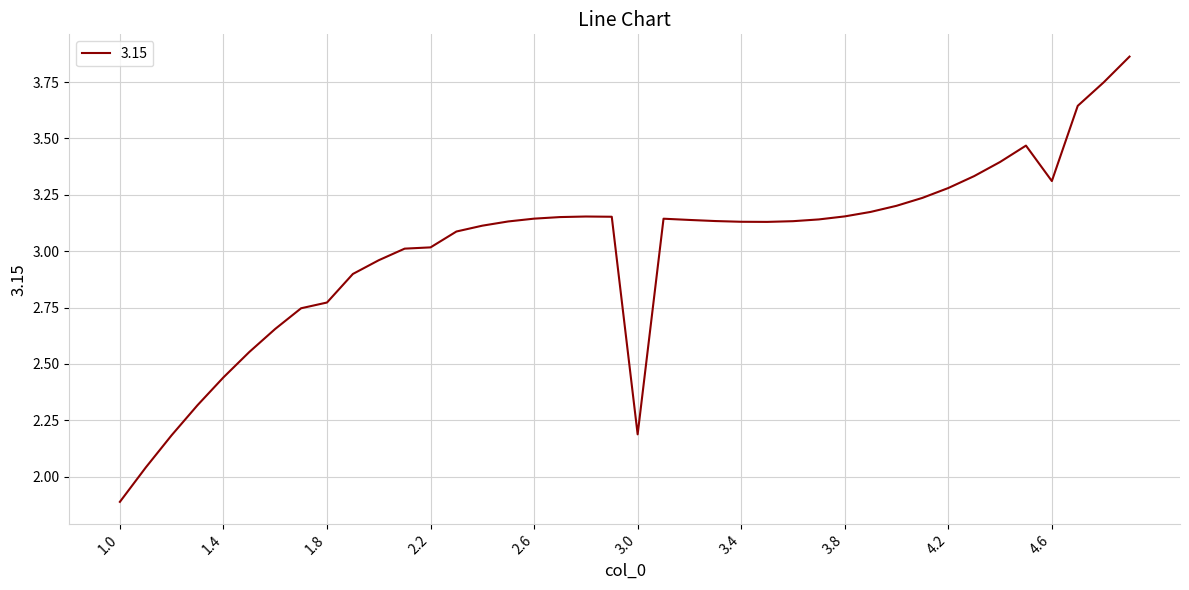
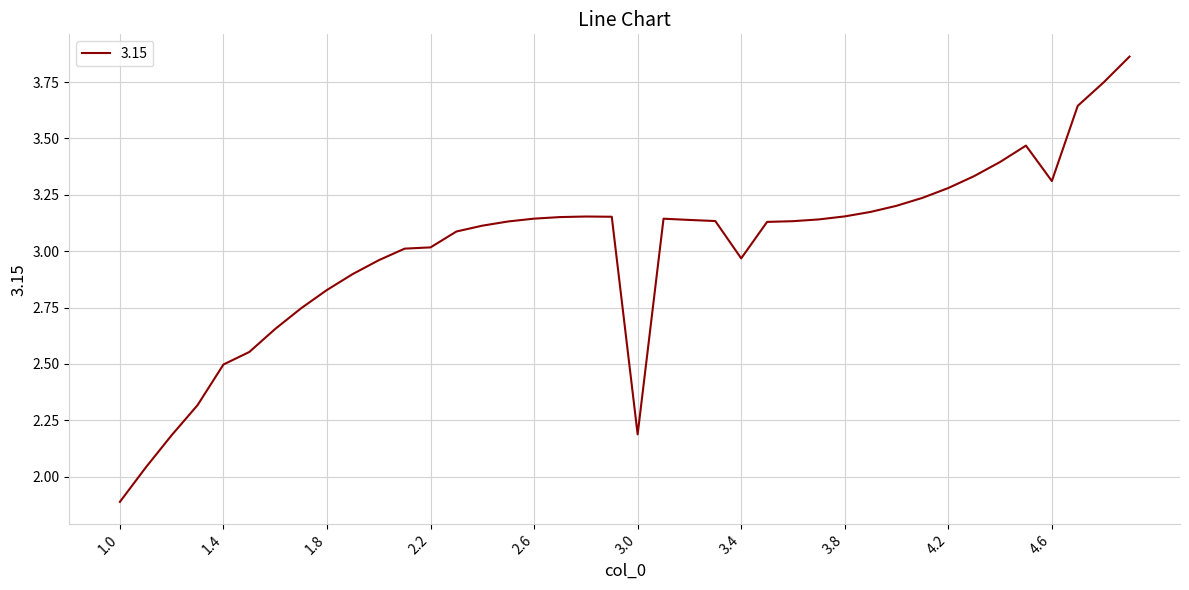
  {
    "1.0": 1.89,
-   "1.4": 2.44,
-   "1.8": 2.77,
+   "1.4": 2.50,
+   "1.8": 2.83,
    "2.2": 3.02,
    "2.6": 3.14,
    "3.0": 2.19,
-   "3.4": 3.13,
+   "3.4": 2.97,
    "3.8": 3.15,
    "4.2": 3.28,
    "4.6": 3.31
  }
